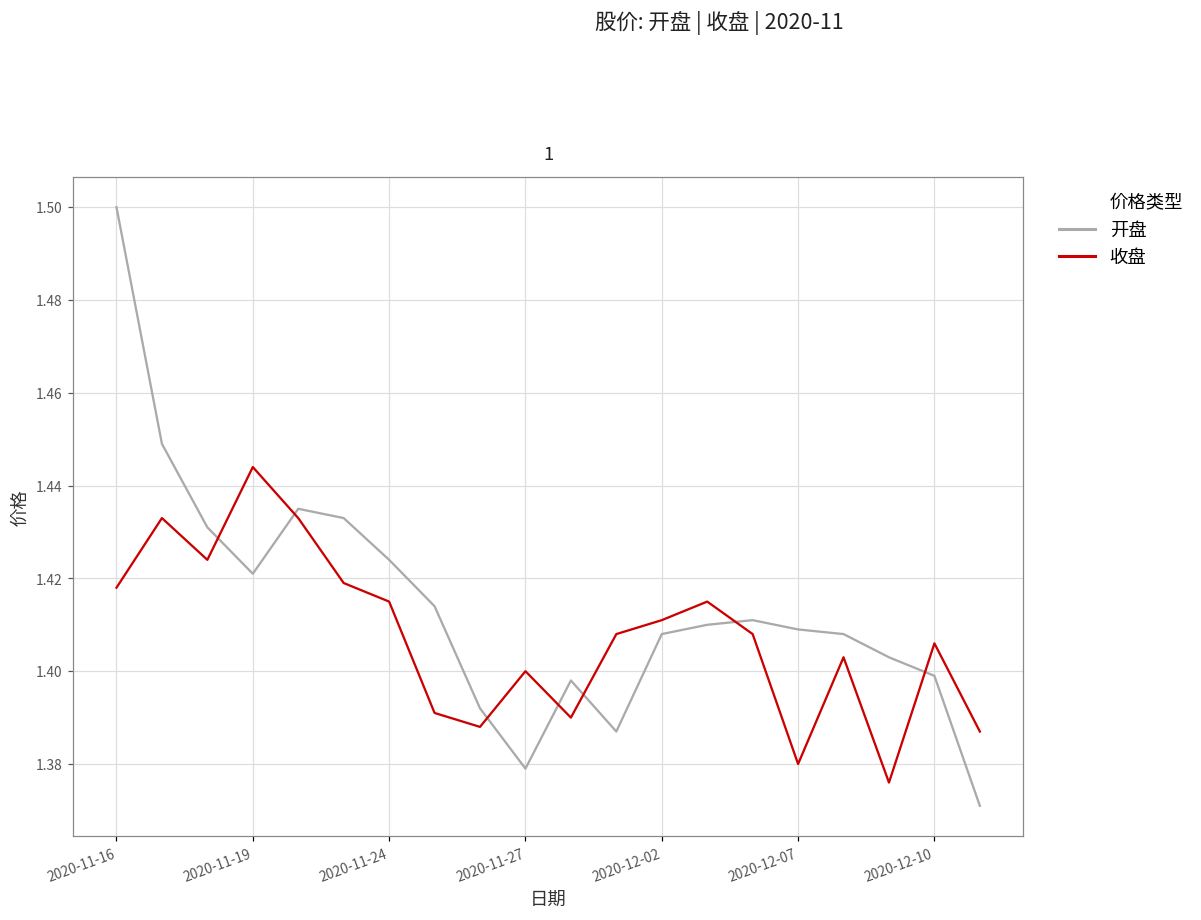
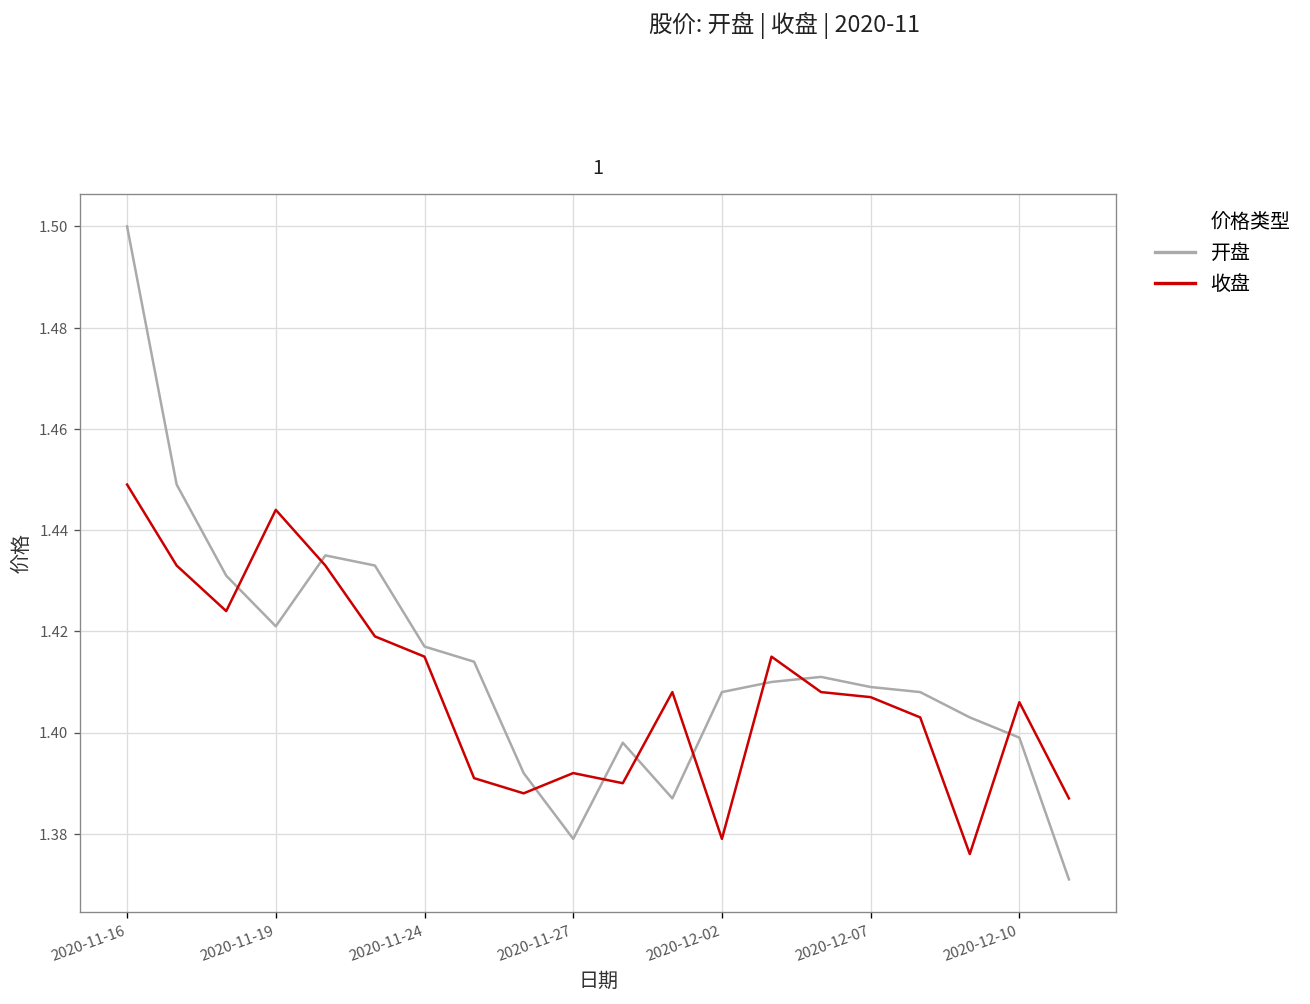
  {
    "开盘": {
      "2020-11-16": 1.500,
      "2020-11-19": 1.421,
-     "2020-11-24": 1.424,
+     "2020-11-24": 1.417,
      "2020-11-27": 1.379,
      "2020-12-02": 1.408,
      "2020-12-07": 1.409,
      "2020-12-10": 1.399
    },
    "收盘": {
-     "2020-11-16": 1.418,
+     "2020-11-16": 1.449,
      "2020-11-19": 1.444,
      "2020-11-24": 1.415,
-     "2020-11-27": 1.400,
-     "2020-12-02": 1.411,
-     "2020-12-07": 1.380,
+     "2020-11-27": 1.392,
+     "2020-12-02": 1.379,
+     "2020-12-07": 1.407,
      "2020-12-10": 1.406
    }
  }
